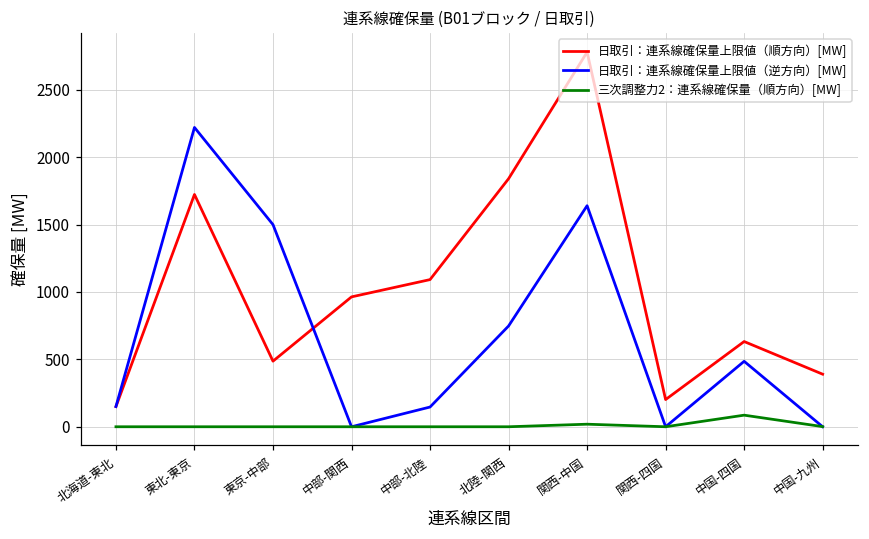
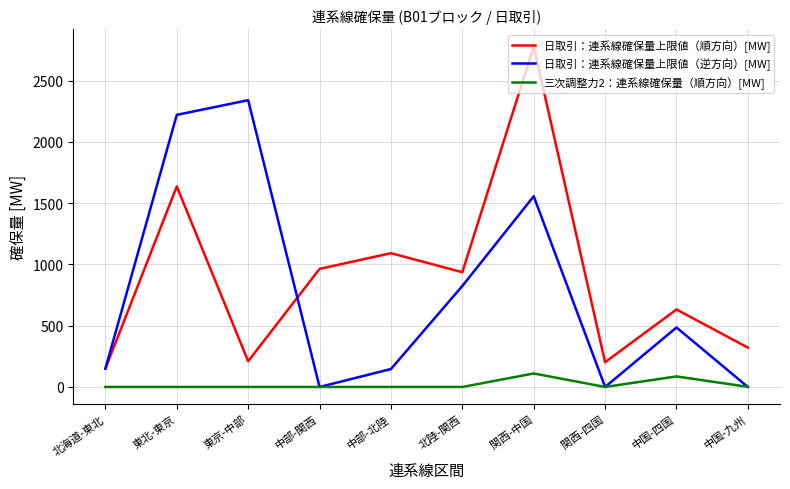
  {
    "日取引：連系線確保量上限値（順方向）[MW]": {
-     "東北-東京": 1720,
-     "東京-中部": 490,
+     "東北-東京": 1640,
+     "東京-中部": 210,
      "中部-関西": 960,
      "中部-北陸": 1090,
-     "北陸-関西": 1840,
+     "北陸-関西": 940,
      "関西-四国": 200,
      "中国-四国": 630,
-     "中国-九州": 390
+     "中国-九州": 320
    },
    "日取引：連系線確保量上限値（逆方向）[MW]": {
      "東北-東京": 2220,
-     "東京-中部": 1500,
+     "東京-中部": 2340,
      "中部-北陸": 150,
-     "北陸-関西": 750,
-     "関西-中国": 1640,
+     "北陸-関西": 820,
+     "関西-中国": 1560,
      "中国-四国": 490
    },
    "三次調整力2：連系線確保量（順方向）[MW]": {
      "北海道-東北": 0,
      "東北-東京": 0,
      "東京-中部": 0,
      "中部-北陸": 0,
      "北陸-関西": 0,
-     "関西-中国": 20,
+     "関西-中国": 110,
      "中国-四国": 90
    }
  }
